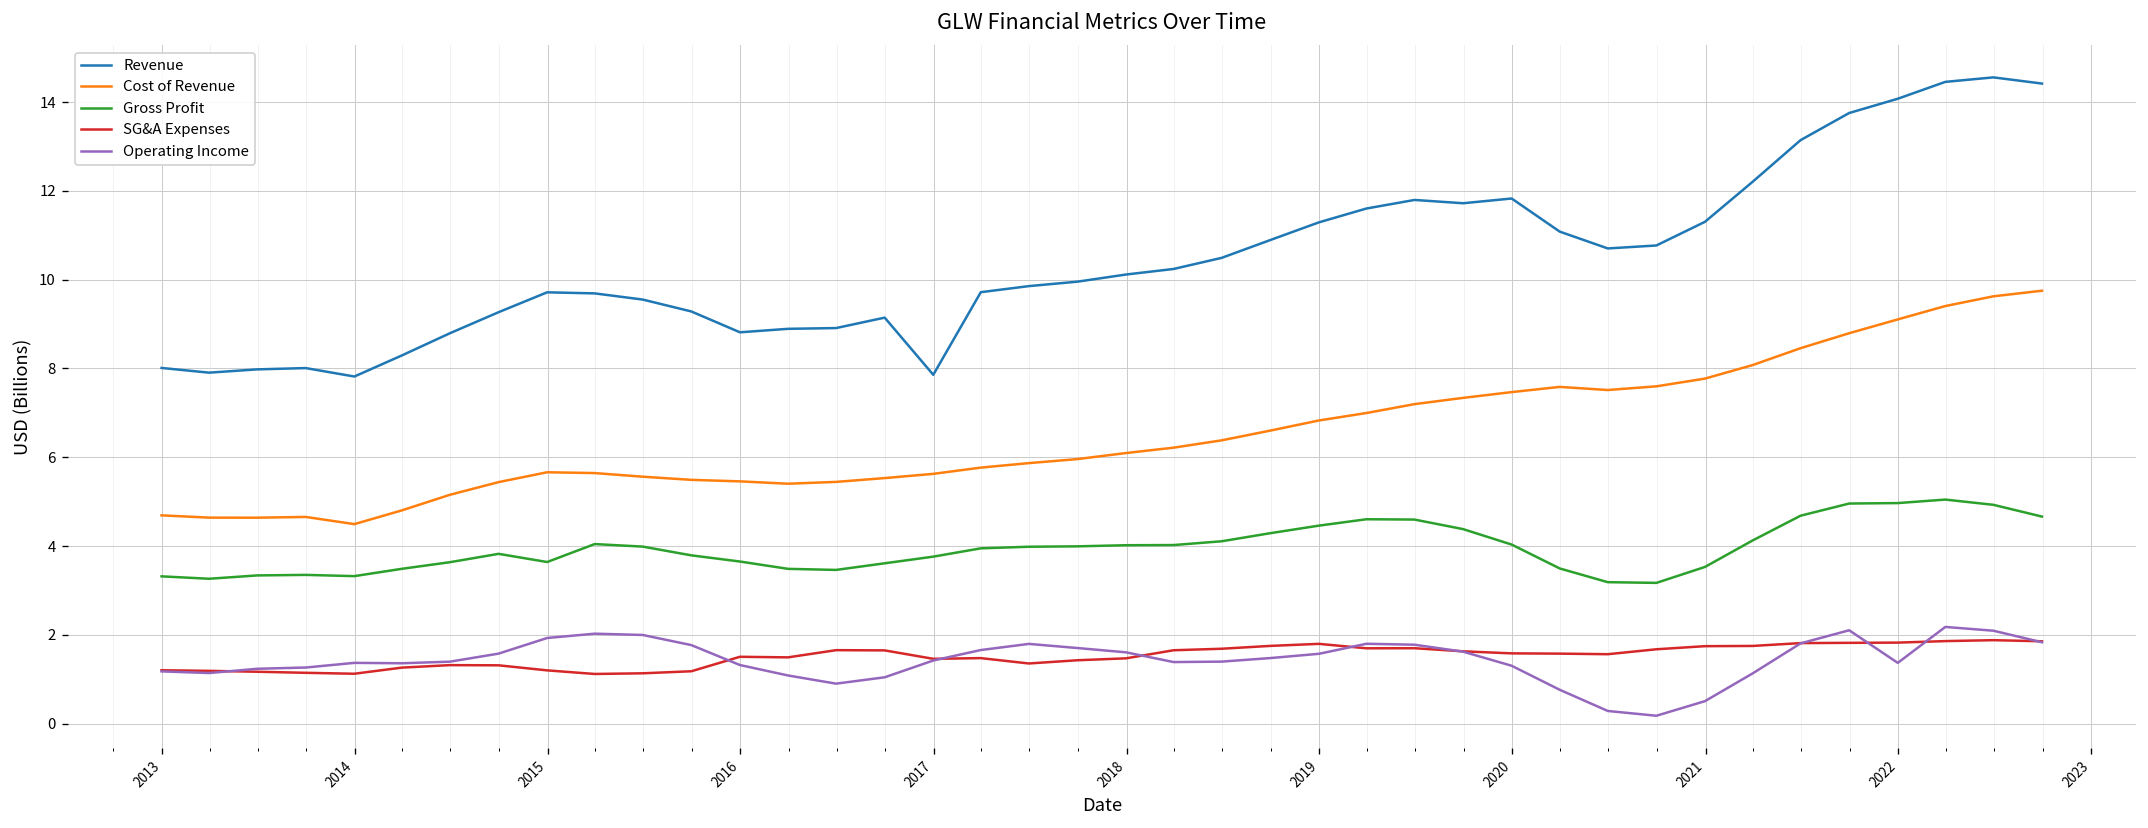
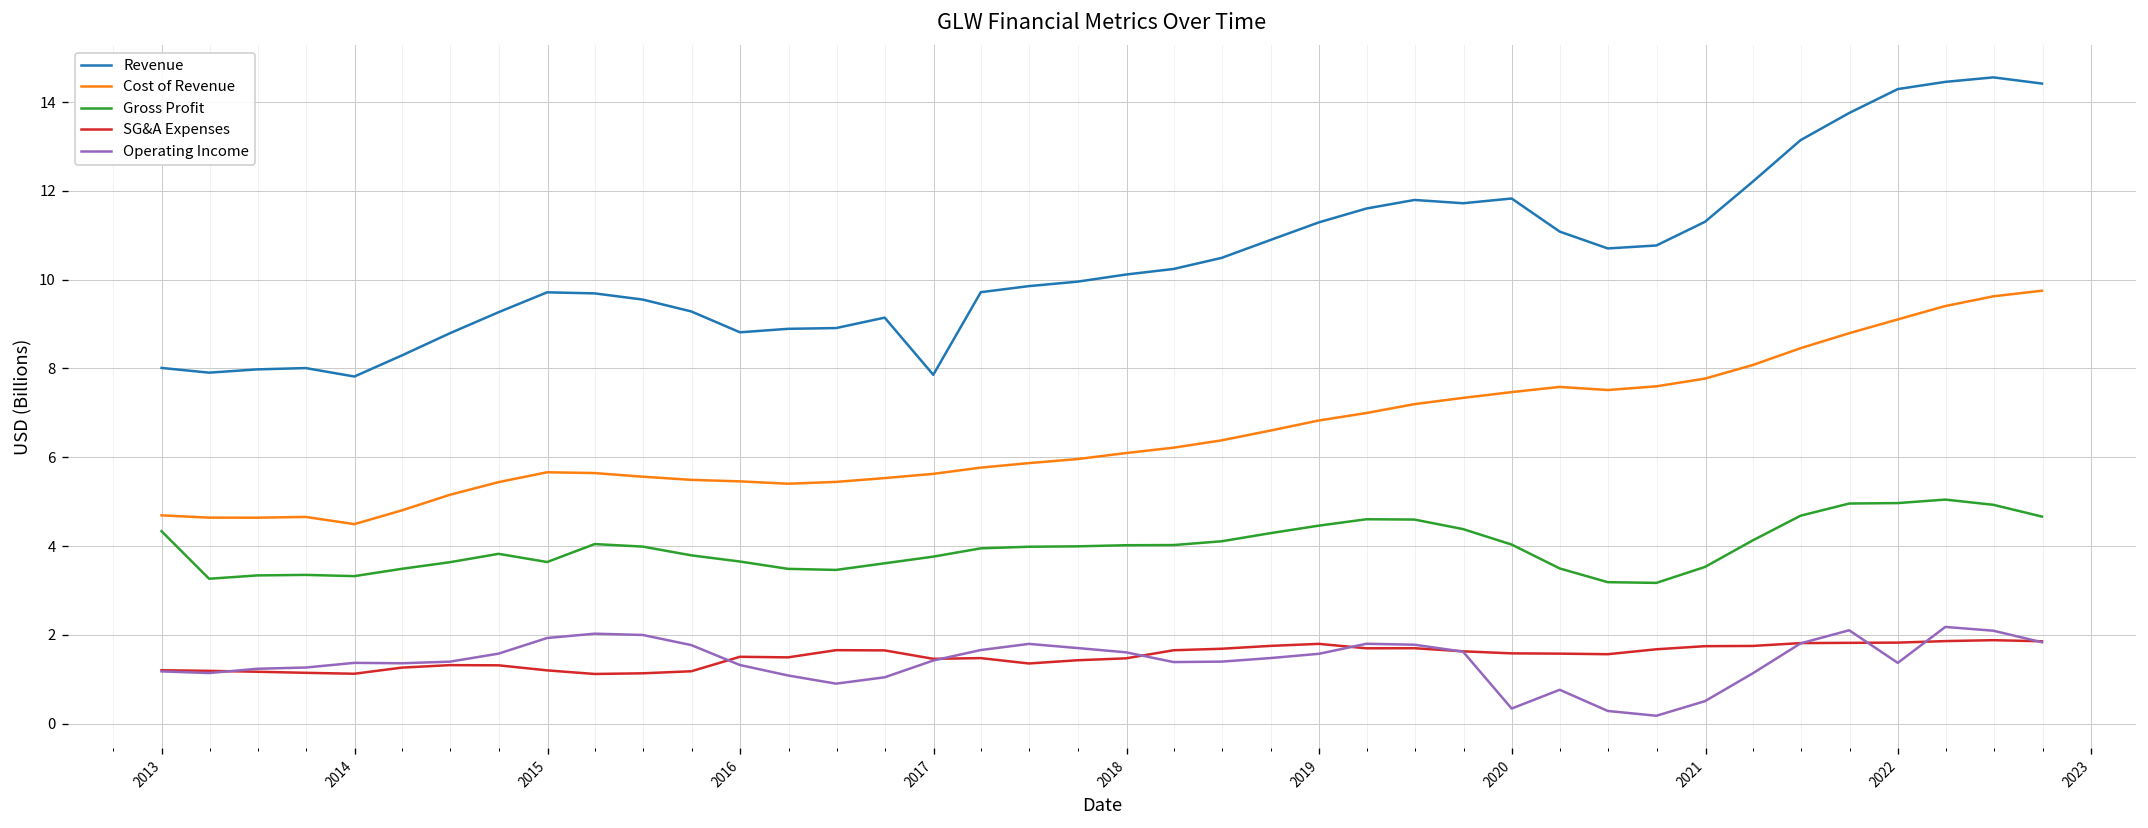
  {
    "Revenue": {
      "2013": 8.0,
      "2014": 7.8,
      "2015": 9.7,
      "2016": 8.8,
      "2017": 7.9,
      "2018": 10.1,
      "2019": 11.3,
      "2020": 11.8,
      "2021": 11.3,
-     "2022": 14.1
+     "2022": 14.3
    },
    "Cost of Revenue": {
      "2013": 4.7,
      "2014": 4.5,
      "2015": 5.7,
      "2016": 5.5,
      "2017": 5.6,
      "2018": 6.1,
      "2019": 6.8,
      "2020": 7.5,
      "2021": 7.8,
      "2022": 9.1
    },
    "Gross Profit": {
-     "2013": 3.3,
+     "2013": 4.3,
      "2014": 3.3,
      "2015": 3.6,
      "2016": 3.7,
      "2017": 3.8,
      "2018": 4.0,
      "2019": 4.5,
      "2020": 4.0,
      "2021": 3.5,
      "2022": 5.0
    },
    "SG&A Expenses": {
      "2014": 1.1,
      "2015": 1.2,
      "2016": 1.5,
      "2018": 1.5,
      "2019": 1.8,
      "2020": 1.6,
      "2021": 1.7,
      "2022": 1.8
    },
    "Operating Income": {
      "2014": 1.4,
      "2015": 1.9,
      "2016": 1.3,
      "2018": 1.6,
      "2019": 1.6,
-     "2020": 1.3,
+     "2020": 0.3,
      "2021": 0.5,
      "2022": 1.4
    }
  }
